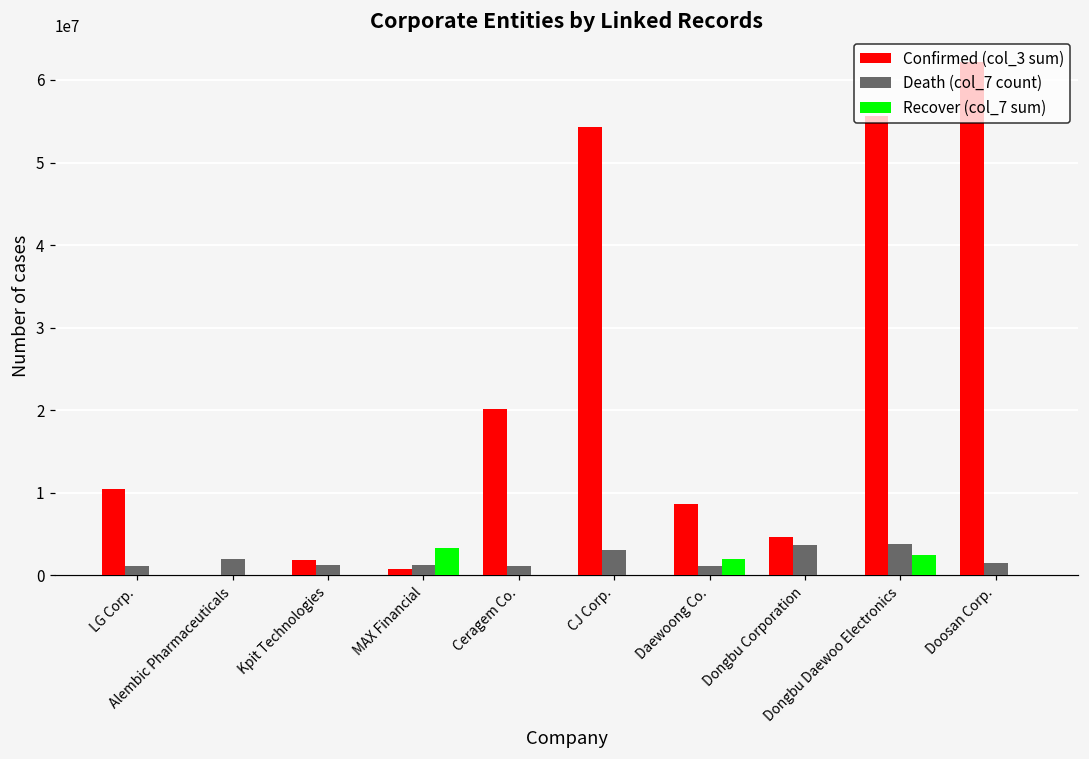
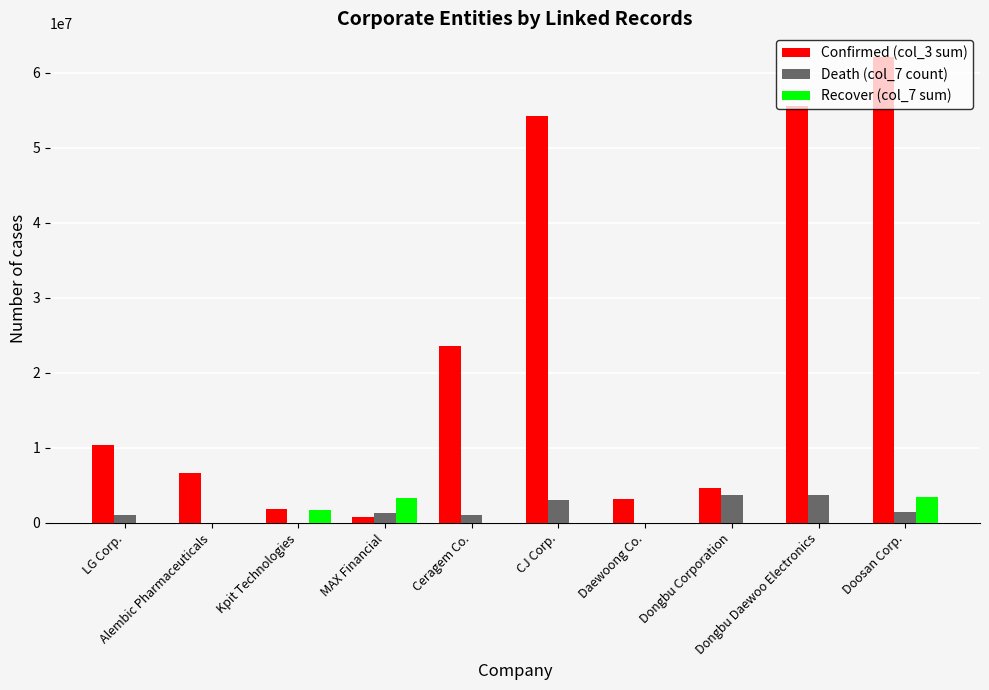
  {
    "Confirmed (col_3 sum)": {
      "LG Corp.": 10000000,
-     "Alembic Pharmaceuticals": 0,
+     "Alembic Pharmaceuticals": 7000000,
      "Kpit Technologies": 2000000,
      "MAX Financial": 1000000,
-     "Ceragem Co.": 20000000,
+     "Ceragem Co.": 24000000,
      "CJ Corp.": 54000000,
-     "Daewoong Co.": 9000000,
+     "Daewoong Co.": 3000000,
      "Dongbu Corporation": 5000000
    },
    "Death (col_7 count)": {
      "LG Corp.": 1000000,
-     "Alembic Pharmaceuticals": 2000000,
-     "Kpit Technologies": 1000000,
+     "Alembic Pharmaceuticals": 0,
+     "Kpit Technologies": 0,
      "MAX Financial": 1000000,
      "Ceragem Co.": 1000000,
      "CJ Corp.": 3000000,
-     "Daewoong Co.": 1000000,
+     "Daewoong Co.": 0,
      "Dongbu Corporation": 4000000,
      "Dongbu Daewoo Electronics": 4000000,
      "Doosan Corp.": 1000000
    },
    "Recover (col_7 sum)": {
-     "Kpit Technologies": 0,
+     "Kpit Technologies": 2000000,
      "MAX Financial": 3000000,
-     "Daewoong Co.": 2000000,
-     "Dongbu Daewoo Electronics": 2000000,
-     "Doosan Corp.": 0
+     "Daewoong Co.": 0,
+     "Dongbu Daewoo Electronics": 0,
+     "Doosan Corp.": 4000000
    }
  }
